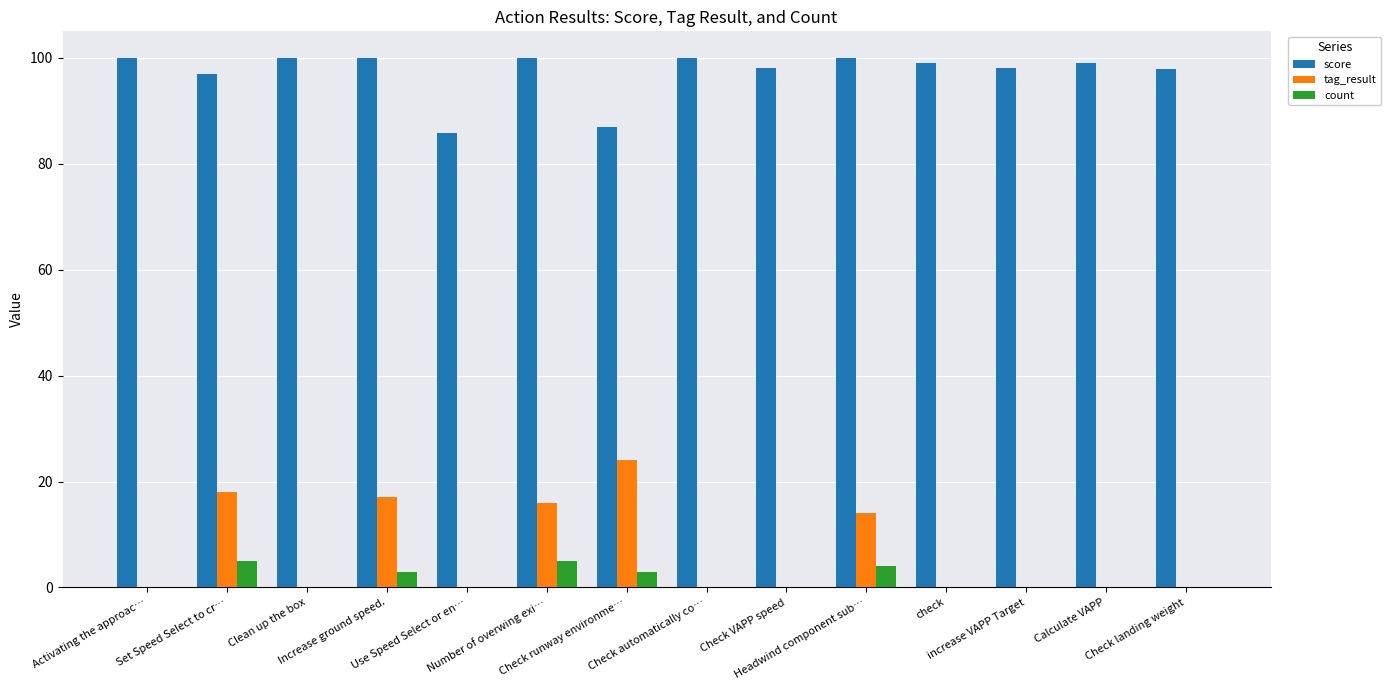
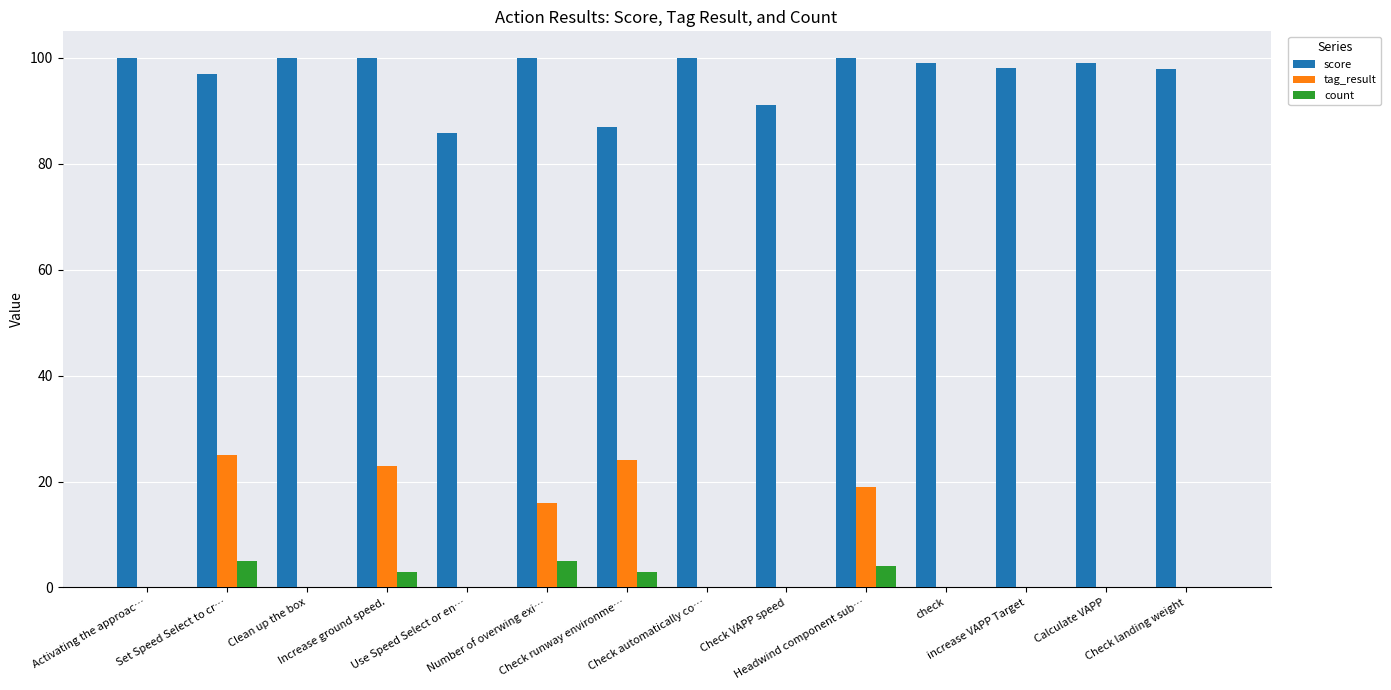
  {
    "score": {
      "Activating the approac…": 100,
      "Set Speed Select to cr…": 97,
      "Clean up the box": 100,
      "Increase ground speed.": 100,
      "Use Speed Select or en…": 86,
      "Number of overwing exi…": 100,
      "Check runway environme…": 87,
      "Check automatically co…": 100,
-     "Check VAPP speed": 98,
+     "Check VAPP speed": 91,
      "Headwind component sub…": 100,
      "check": 99,
      "increase VAPP Target": 98,
      "Calculate VAPP": 99,
      "Check landing weight": 98
    },
    "tag_result": {
      "Activating the approac…": 0,
-     "Set Speed Select to cr…": 18,
+     "Set Speed Select to cr…": 25,
      "Clean up the box": 0,
-     "Increase ground speed.": 17,
+     "Increase ground speed.": 23,
      "Use Speed Select or en…": 0,
      "Number of overwing exi…": 16,
      "Check runway environme…": 24,
      "Check automatically co…": 0,
      "Check VAPP speed": 0,
-     "Headwind component sub…": 14,
+     "Headwind component sub…": 19,
      "check": 0,
      "increase VAPP Target": 0,
      "Calculate VAPP": 0,
      "Check landing weight": 0
    },
    "count": {
      "Activating the approac…": 0,
      "Set Speed Select to cr…": 5,
      "Clean up the box": 0,
      "Increase ground speed.": 3,
      "Use Speed Select or en…": 0,
      "Number of overwing exi…": 5,
      "Check runway environme…": 3,
      "Check automatically co…": 0,
      "Check VAPP speed": 0,
      "Headwind component sub…": 4,
      "check": 0,
      "increase VAPP Target": 0,
      "Calculate VAPP": 0,
      "Check landing weight": 0
    }
  }
